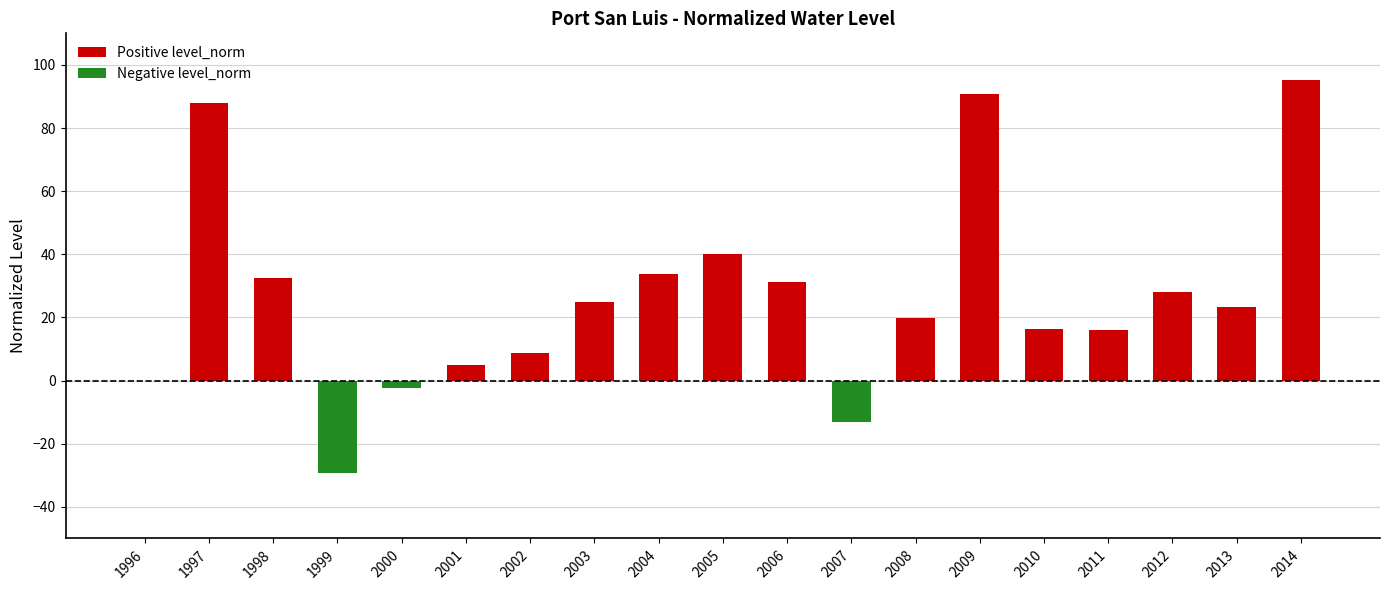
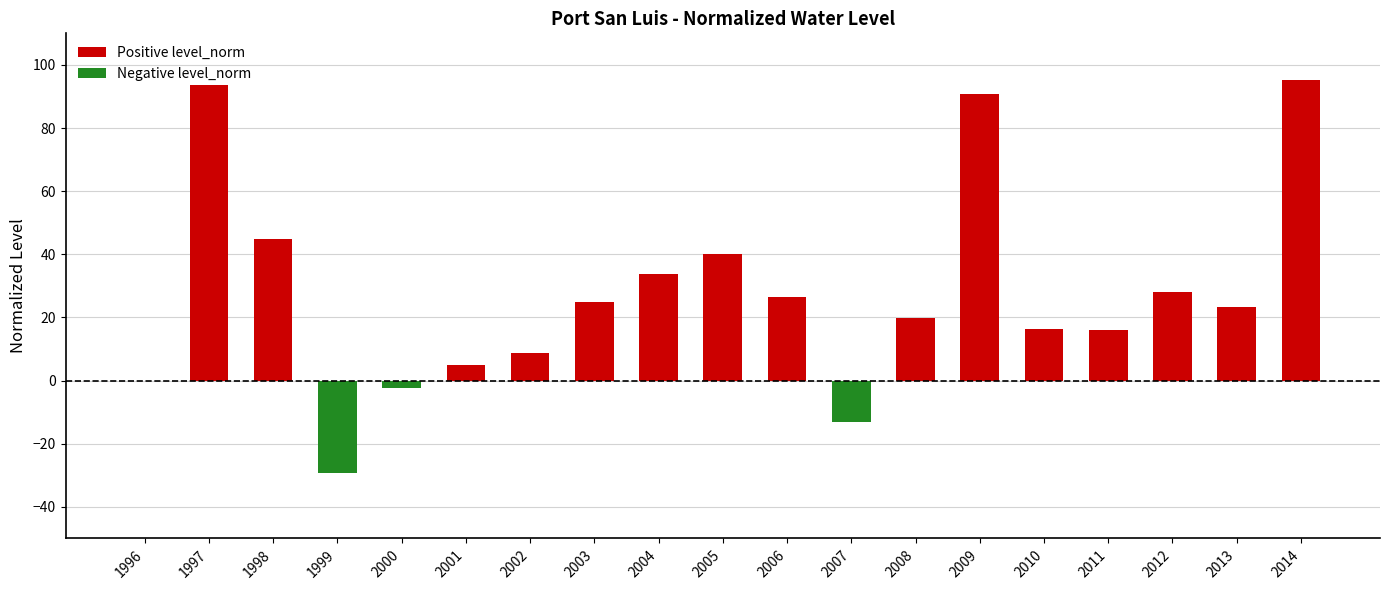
  {
    "1996": 0,
-   "1997": 88,
-   "1998": 32,
+   "1997": 94,
+   "1998": 45,
    "1999": -29,
    "2000": -2,
    "2001": 5,
    "2002": 9,
    "2003": 25,
    "2004": 34,
    "2005": 40,
-   "2006": 31,
+   "2006": 26,
    "2007": -13,
    "2008": 20,
    "2009": 91,
    "2010": 17,
    "2011": 16,
    "2012": 28,
    "2013": 23,
    "2014": 95
  }
